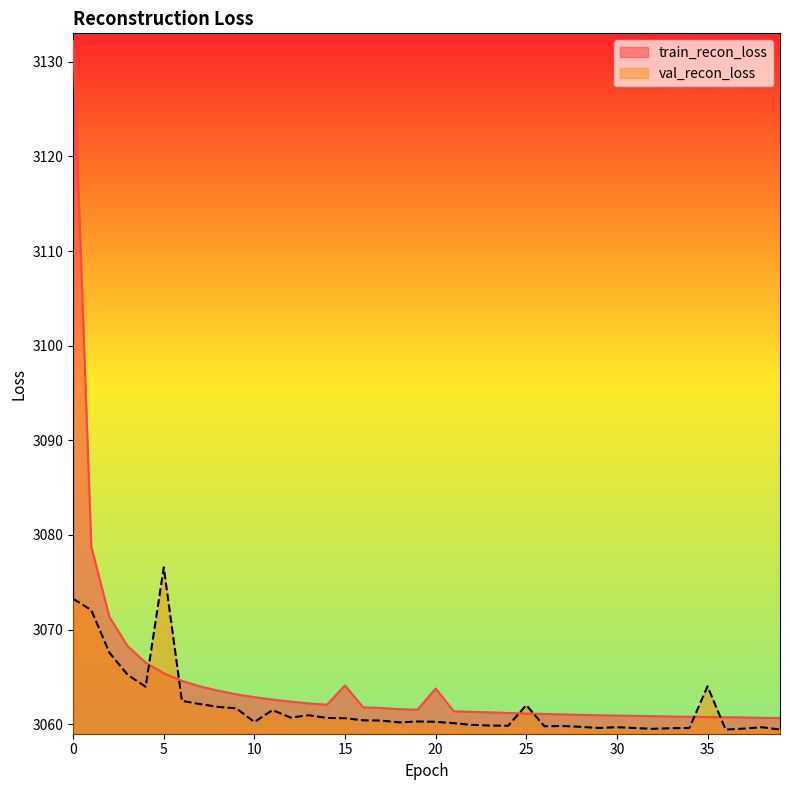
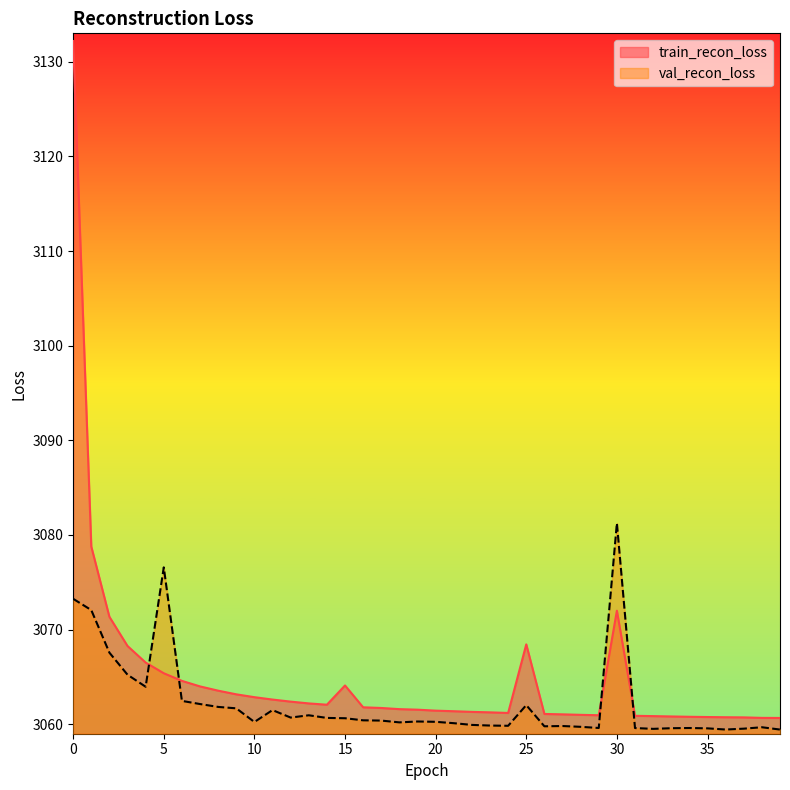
  {
    "train_recon_loss": {
      "0": 3132,
      "5": 3065,
      "10": 3063,
      "15": 3064,
-     "20": 3064,
-     "25": 3061,
-     "30": 3061,
+     "20": 3061,
+     "25": 3068,
+     "30": 3072,
      "35": 3061
    },
    "val_recon_loss": {
      "0": 3073,
      "5": 3077,
      "10": 3060,
      "15": 3061,
      "20": 3060,
      "25": 3062,
-     "30": 3060,
-     "35": 3064
+     "30": 3081,
+     "35": 3060
    }
  }
